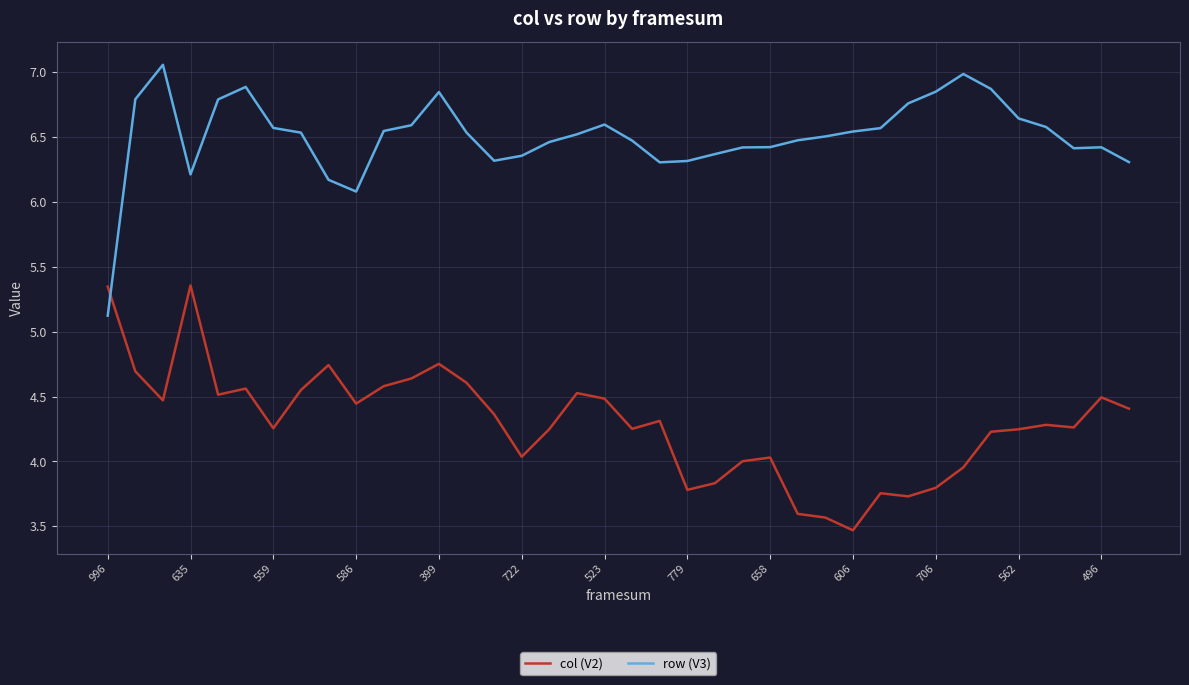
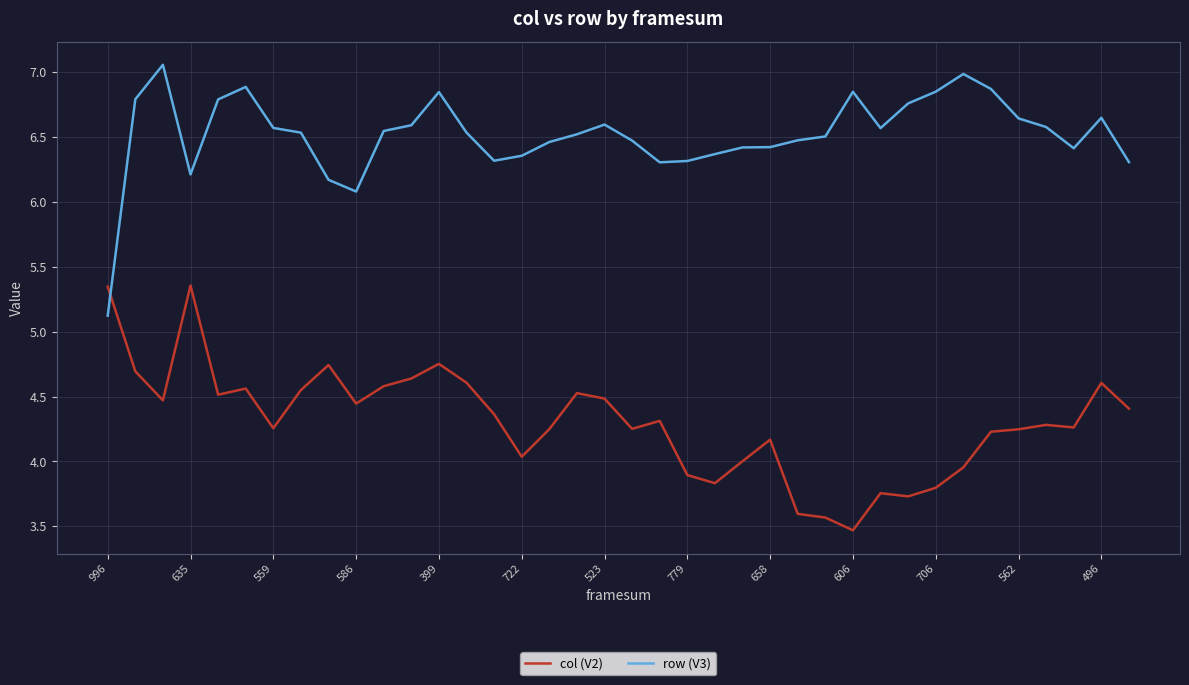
  {
    "col (V2)": {
      "996": 5.35,
      "635": 5.36,
      "559": 4.26,
      "586": 4.45,
      "399": 4.75,
      "722": 4.04,
      "523": 4.48,
-     "779": 3.78,
-     "658": 4.03,
+     "779": 3.89,
+     "658": 4.17,
      "606": 3.47,
      "706": 3.80,
      "562": 4.25,
-     "496": 4.49
+     "496": 4.60
    },
    "row (V3)": {
      "996": 5.12,
      "635": 6.21,
      "559": 6.57,
      "586": 6.08,
      "399": 6.85,
      "722": 6.36,
      "523": 6.60,
      "779": 6.32,
      "658": 6.42,
-     "606": 6.54,
+     "606": 6.85,
      "706": 6.85,
      "562": 6.64,
-     "496": 6.42
+     "496": 6.65
    }
  }
